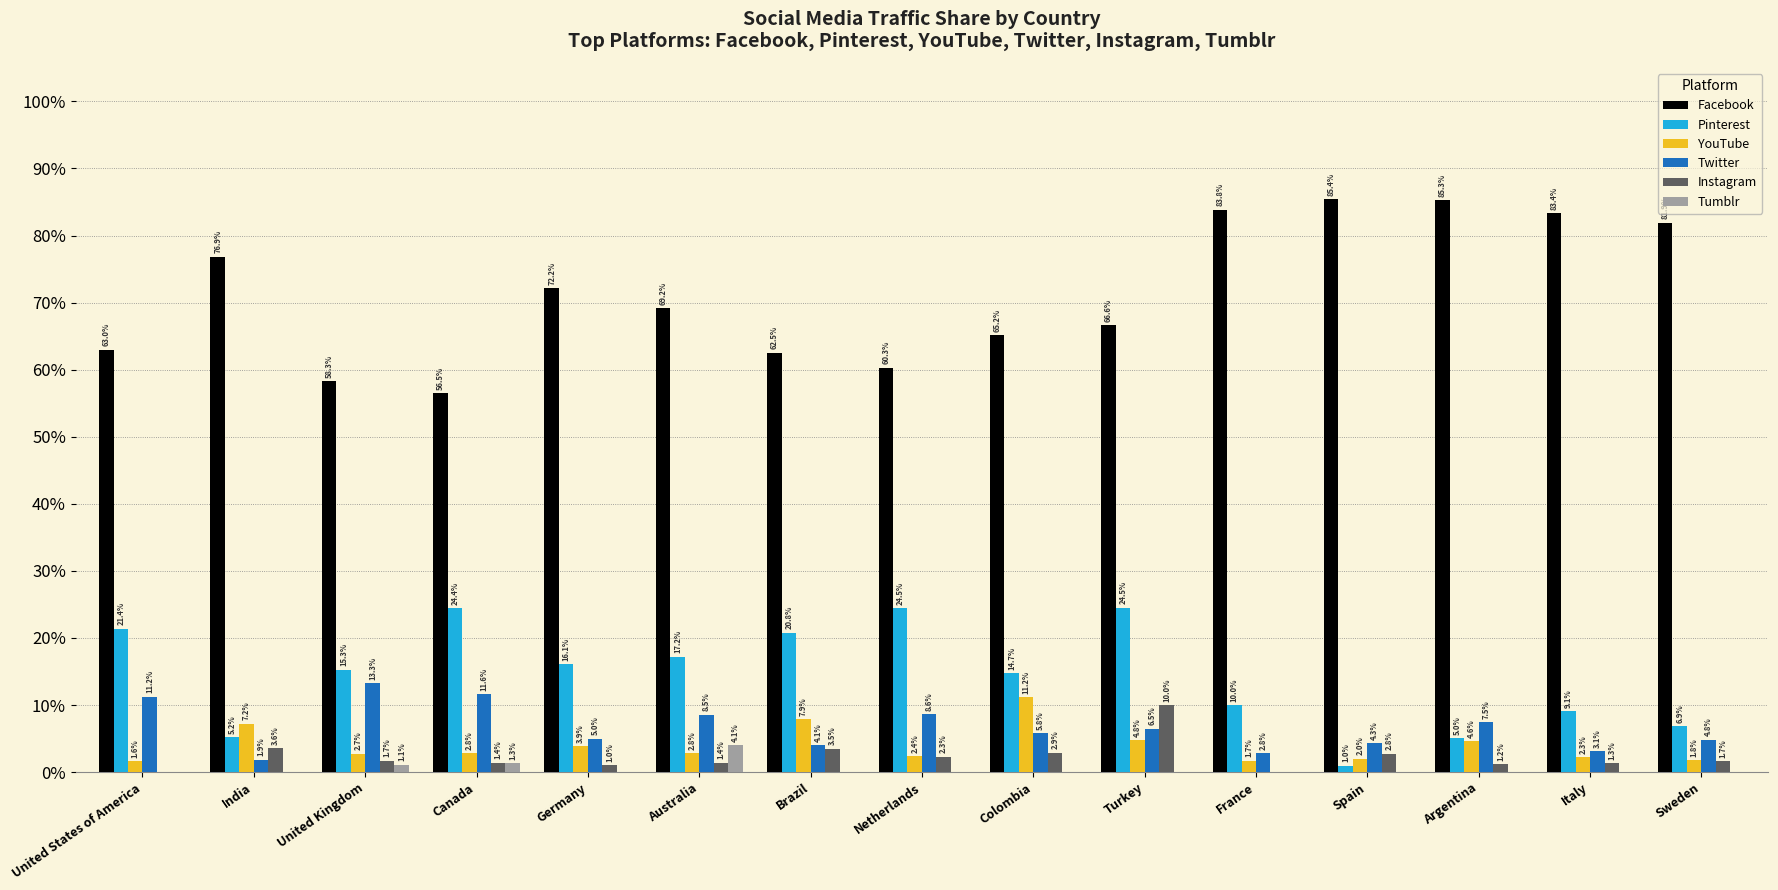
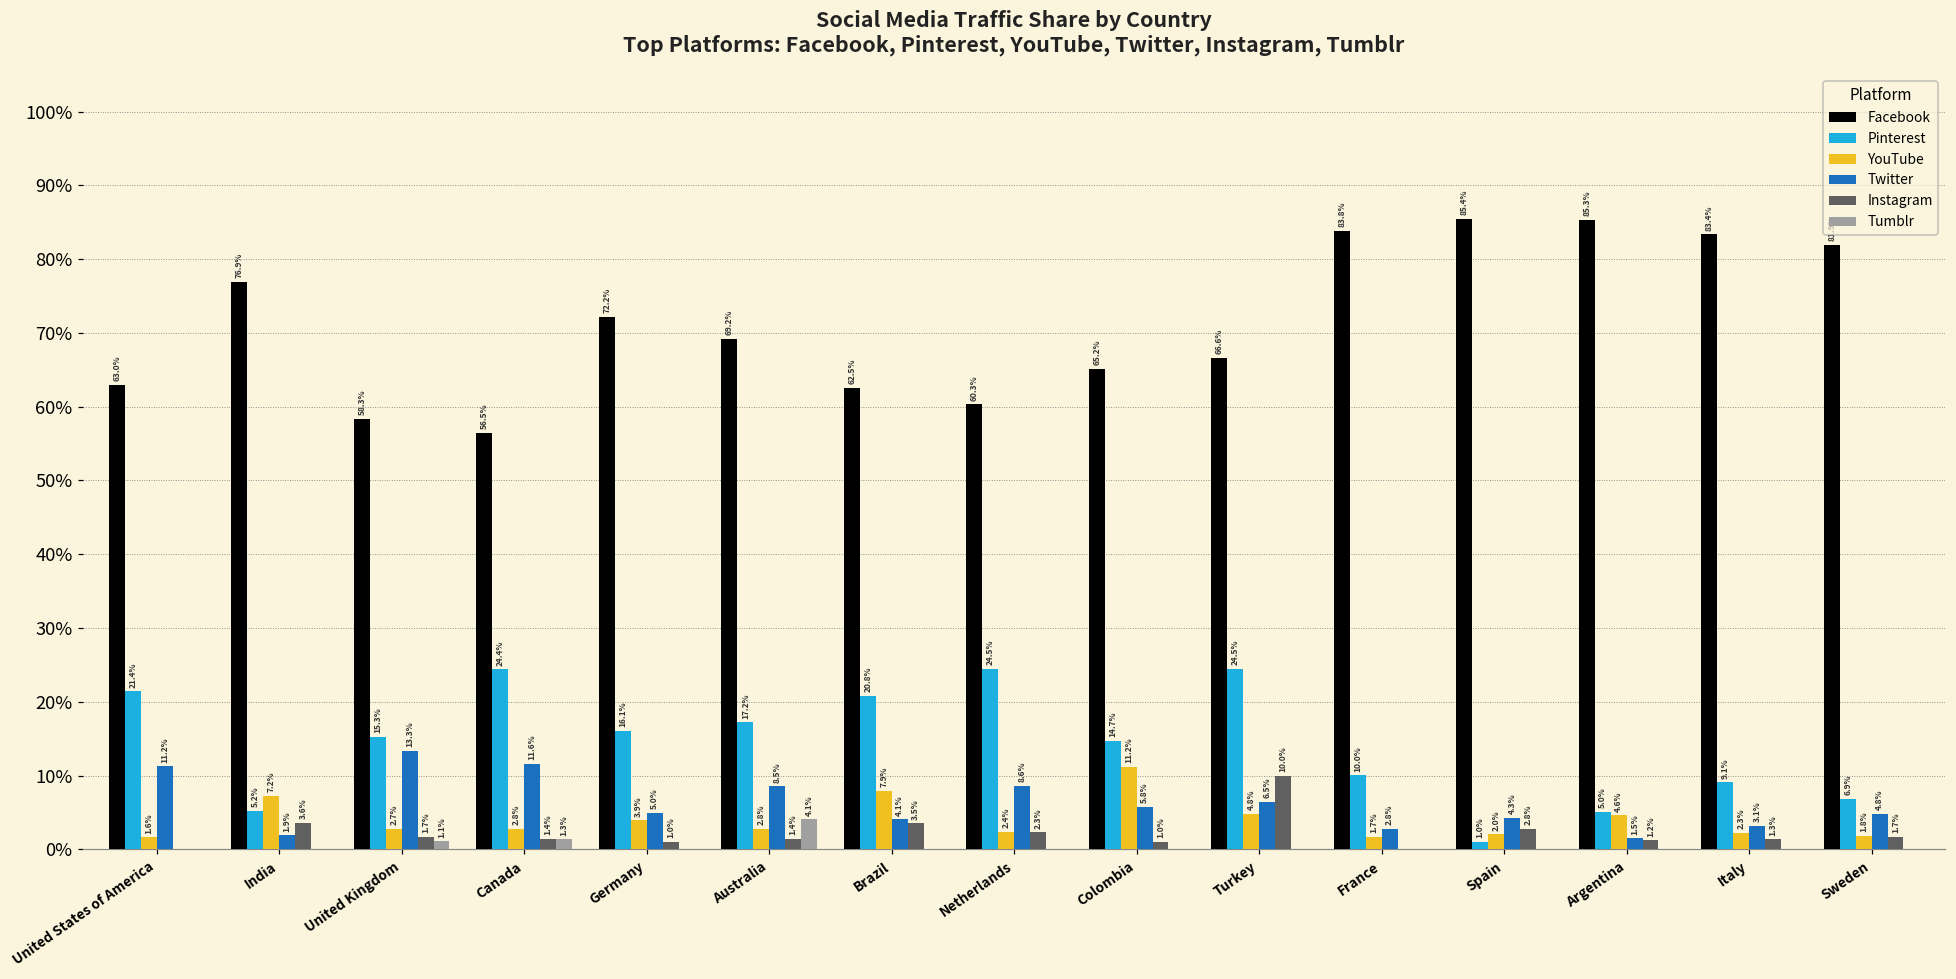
  {
    "Facebook": {
      "United States of America": "63.0%",
      "India": "76.9%",
      "United Kingdom": "58.3%",
      "Canada": "56.5%",
      "Germany": "72.2%",
      "Australia": "69.2%",
      "Brazil": "62.5%",
      "Netherlands": "60.3%",
      "Colombia": "65.2%",
      "Turkey": "66.6%",
      "France": "83.8%",
      "Spain": "85.4%",
      "Argentina": "85.3%",
      "Italy": "83.4%"
    },
    "Pinterest": {
      "United States of America": "21.4%",
      "India": "5.2%",
      "United Kingdom": "15.3%",
      "Canada": "24.4%",
      "Germany": "16.1%",
      "Australia": "17.2%",
      "Brazil": "20.8%",
      "Netherlands": "24.5%",
      "Colombia": "14.7%",
      "Turkey": "24.5%",
      "France": "10.0%",
      "Spain": "1.0%",
      "Argentina": "5.0%",
      "Italy": "9.1%",
      "Sweden": "6.9%"
    },
    "YouTube": {
      "United States of America": "1.6%",
      "India": "7.2%",
      "United Kingdom": "2.7%",
      "Canada": "2.8%",
      "Germany": "3.9%",
      "Australia": "2.8%",
      "Brazil": "7.9%",
      "Netherlands": "2.4%",
      "Colombia": "11.2%",
      "Turkey": "4.8%",
      "France": "1.7%",
      "Spain": "2.0%",
      "Argentina": "4.6%",
      "Italy": "2.3%",
      "Sweden": "1.8%"
    },
    "Twitter": {
      "United States of America": "11.2%",
      "India": "1.9%",
      "United Kingdom": "13.3%",
      "Canada": "11.6%",
      "Germany": "5.0%",
      "Australia": "8.5%",
      "Brazil": "4.1%",
      "Netherlands": "8.6%",
      "Colombia": "5.8%",
      "Turkey": "6.5%",
      "France": "2.8%",
      "Spain": "4.3%",
-     "Argentina": "7.5%",
+     "Argentina": "1.5%",
      "Italy": "3.1%",
      "Sweden": "4.8%"
    },
    "Instagram": {
      "India": "3.6%",
      "United Kingdom": "1.7%",
      "Canada": "1.4%",
      "Germany": "1.0%",
      "Australia": "1.4%",
      "Brazil": "3.5%",
      "Netherlands": "2.3%",
-     "Colombia": "2.9%",
+     "Colombia": "1.0%",
      "Turkey": "10.0%",
      "Spain": "2.8%",
      "Argentina": "1.2%",
      "Italy": "1.3%",
      "Sweden": "1.7%"
    },
    "Tumblr": {
      "United Kingdom": "1.1%",
      "Canada": "1.3%",
      "Australia": "4.1%"
    }
  }
